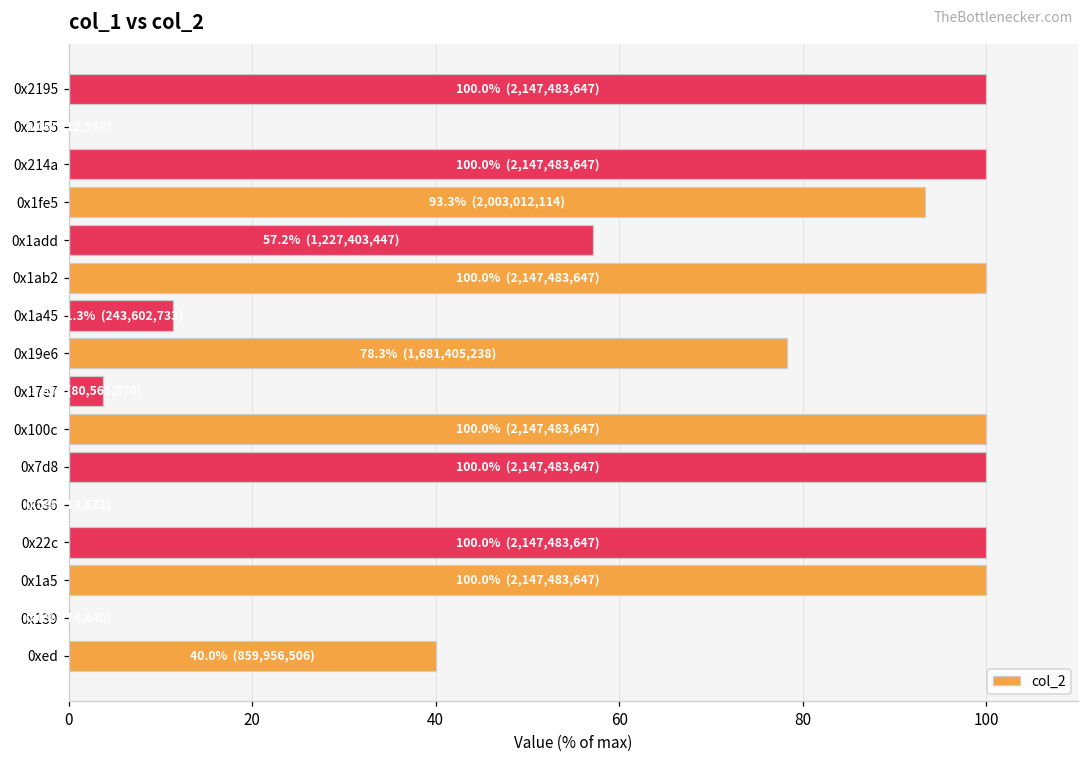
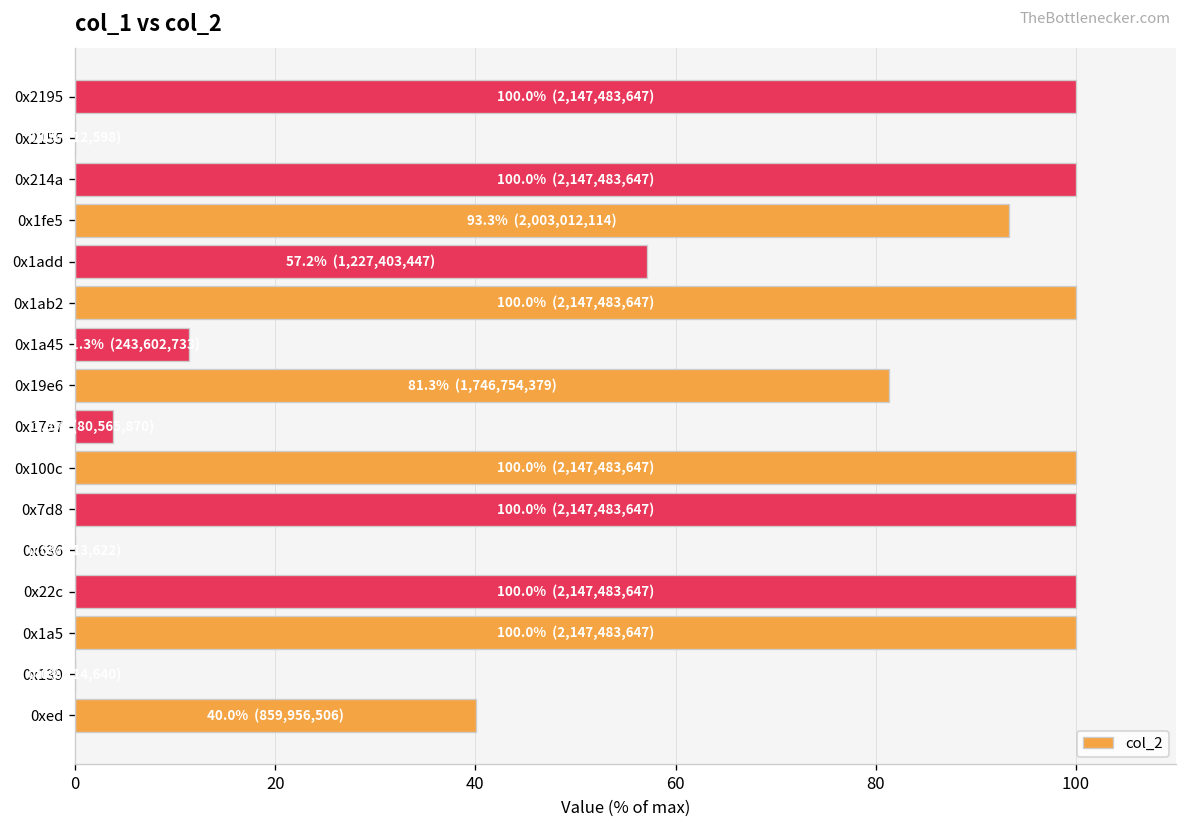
  {
    "0x2195": "100.0%",
    "0x214a": "100.0%",
    "0x1fe5": "93.3%",
    "0x1add": "57.2%",
    "0x1ab2": "100.0%",
    "0x1a45": "11.3%",
-   "0x19e6": "78.3% (1,681,405,238)",
+   "0x19e6": "81.3% (1,746,754,379)",
    "0x100c": "100.0%",
    "0x7d8": "100.0%",
    "0x22c": "100.0%",
    "0x1a5": "100.0%",
    "0xed": "40.0%"
  }
